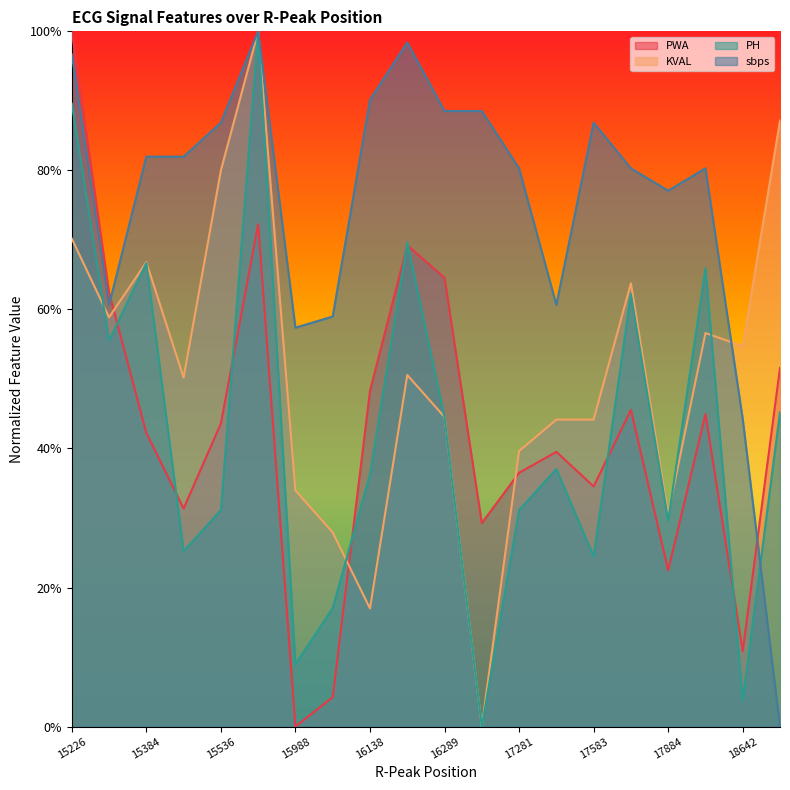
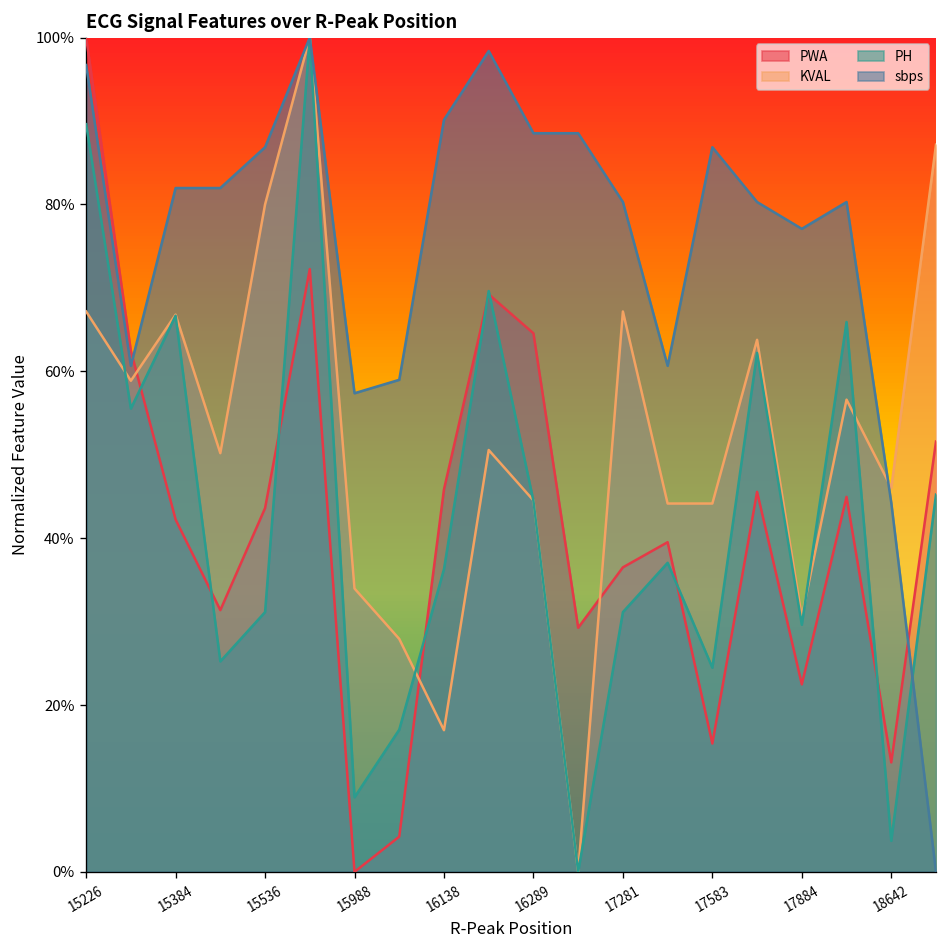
  {
    "PWA": {
      "15226": "100%",
      "15384": "42%",
      "15536": "44%",
      "15988": "0%",
-     "16138": "48%",
+     "16138": "46%",
      "16289": "65%",
      "17281": "37%",
-     "17583": "35%",
+     "17583": "15%",
      "17884": "22%",
-     "18642": "11%"
+     "18642": "13%"
    },
    "KVAL": {
-     "15226": "70%",
+     "15226": "67%",
      "15536": "80%",
      "15988": "34%",
      "16138": "17%",
-     "17281": "40%",
+     "17281": "67%",
      "17583": "44%",
      "17884": "31%",
-     "18642": "55%"
+     "18642": "46%"
    }
  }
